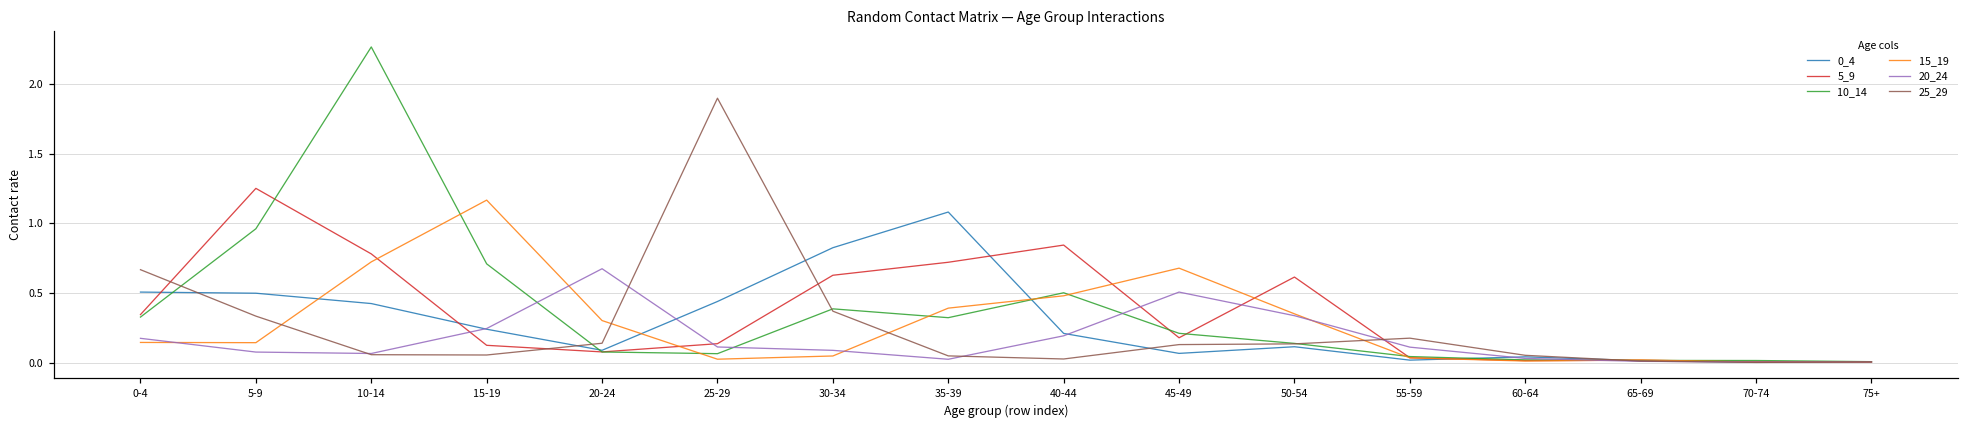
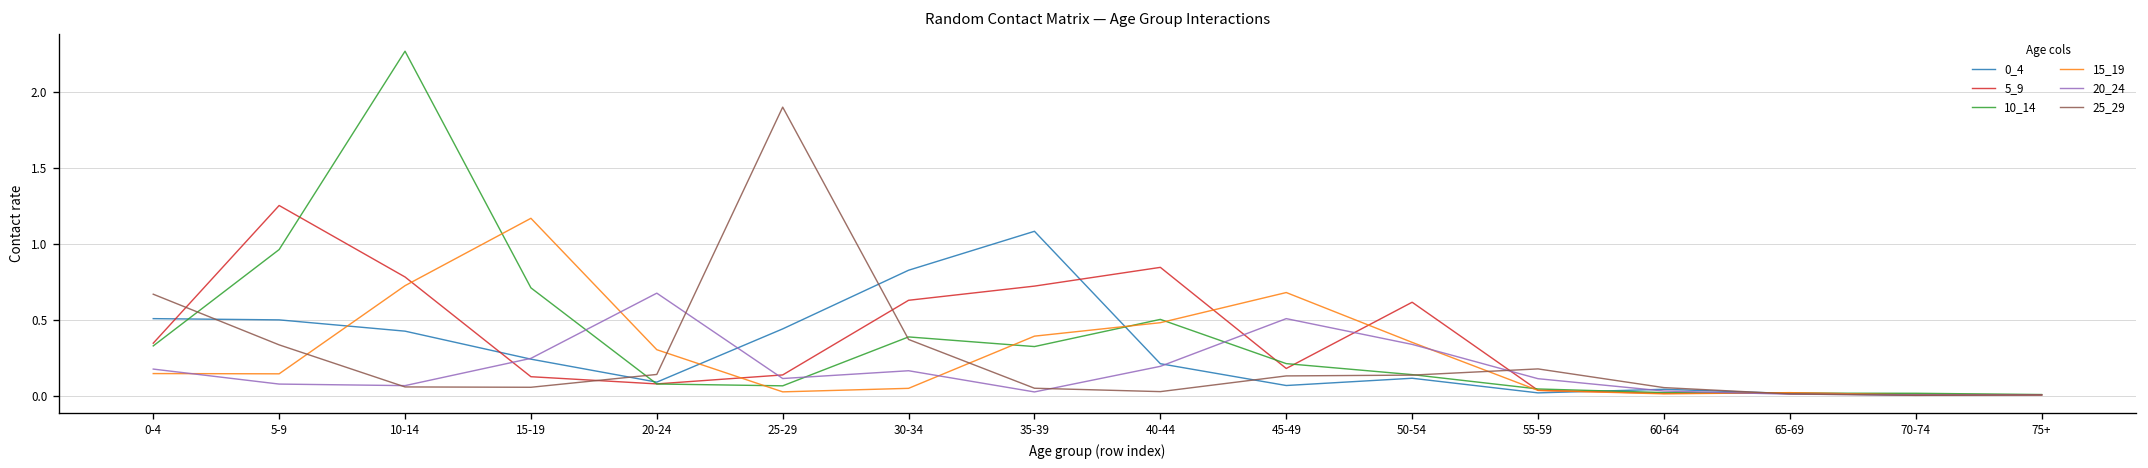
  {
    "0_4": {
      "0-4": 0.51,
      "5-9": 0.50,
      "10-14": 0.42,
      "25-29": 0.44,
      "30-34": 0.83,
      "35-39": 1.08,
      "45-49": 0.07,
      "50-54": 0.11
    },
    "5_9": {
      "5-9": 1.25,
      "10-14": 0.78,
      "15-19": 0.12,
      "25-29": 0.14,
      "30-34": 0.63,
      "35-39": 0.72,
      "40-44": 0.84,
      "45-49": 0.18,
      "50-54": 0.61
    },
    "10_14": {
      "5-9": 0.96,
      "10-14": 2.27,
      "15-19": 0.71,
      "25-29": 0.06,
      "35-39": 0.32,
      "40-44": 0.50,
      "45-49": 0.21
    },
    "15_19": {
      "0-4": 0.15,
      "5-9": 0.14,
      "10-14": 0.72,
      "15-19": 1.17,
      "20-24": 0.30,
      "25-29": 0.02,
      "30-34": 0.05,
      "35-39": 0.39,
      "40-44": 0.48,
      "45-49": 0.68
    },
    "20_24": {
      "0-4": 0.17,
      "5-9": 0.08,
      "20-24": 0.67,
      "25-29": 0.11,
-     "30-34": 0.09,
+     "30-34": 0.16,
      "35-39": 0.02,
      "45-49": 0.51,
      "55-59": 0.11
    },
    "25_29": {
      "0-4": 0.67,
      "5-9": 0.33,
      "15-19": 0.06,
      "20-24": 0.14,
      "25-29": 1.90,
      "35-39": 0.05,
      "40-44": 0.03,
      "45-49": 0.13,
      "55-59": 0.18
    }
  }
